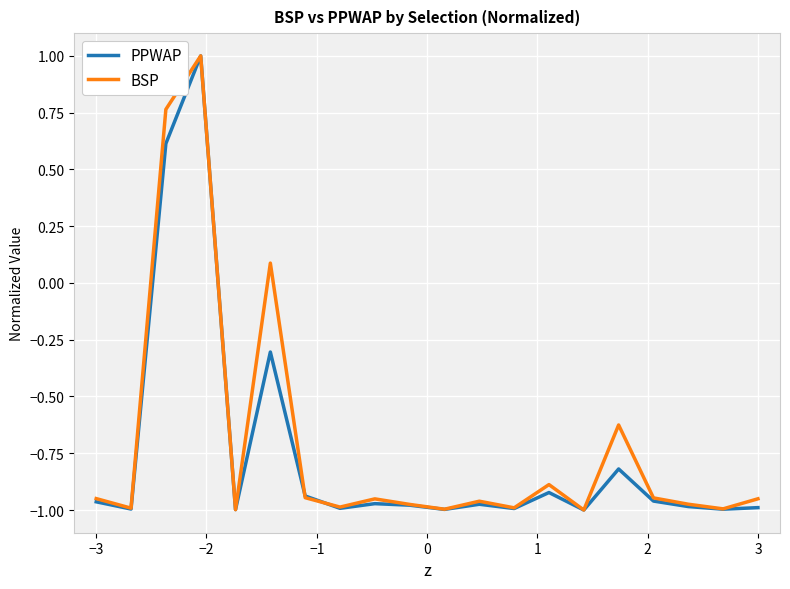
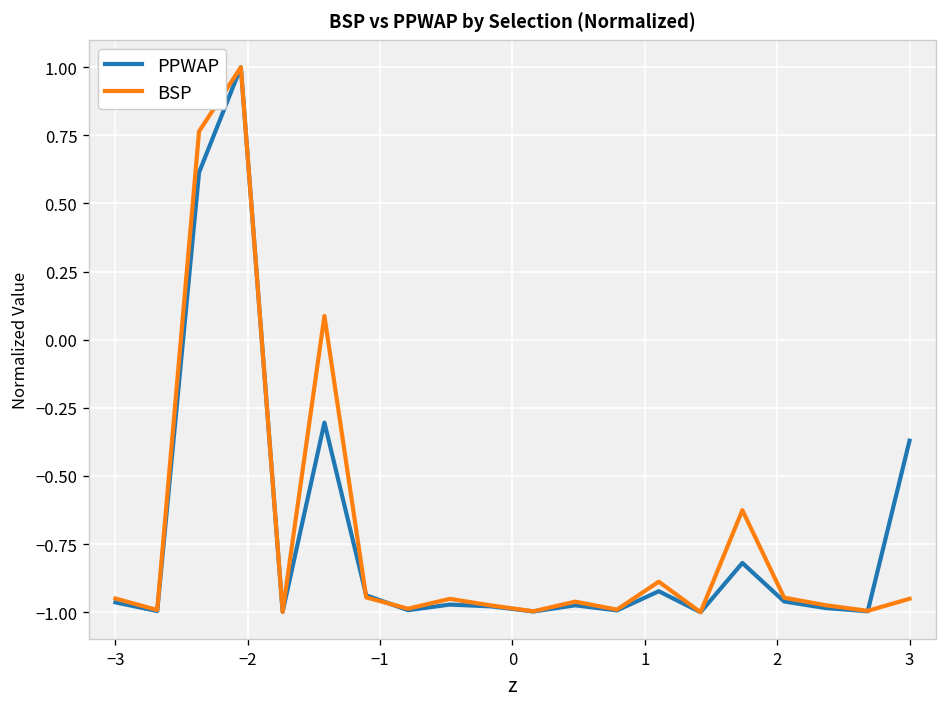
  {
    "PPWAP": {
      "−3": -0.96,
-     "3": -0.99
+     "3": -0.37
    },
    "BSP": {
      "−3": -0.95,
      "3": -0.95
    }
  }
